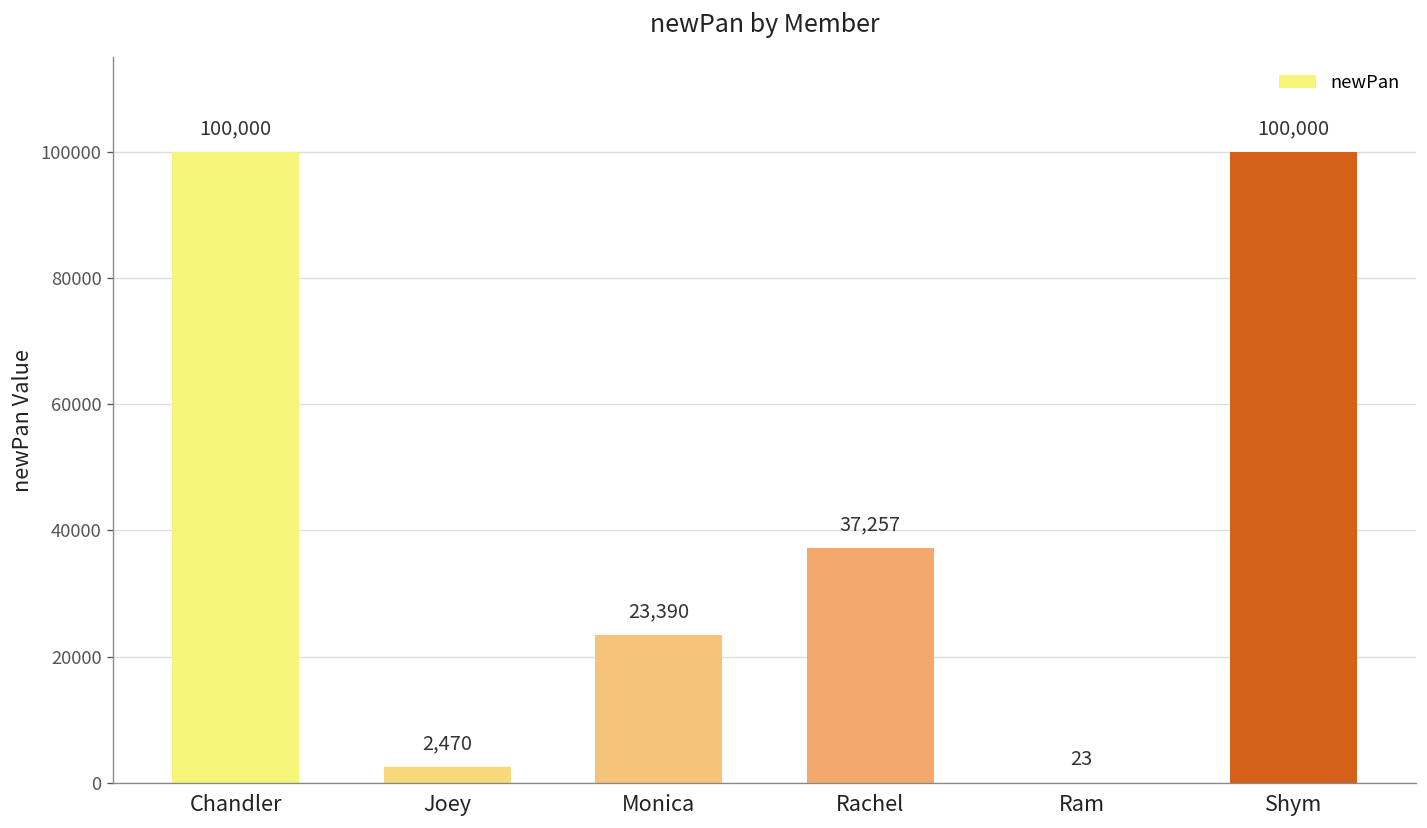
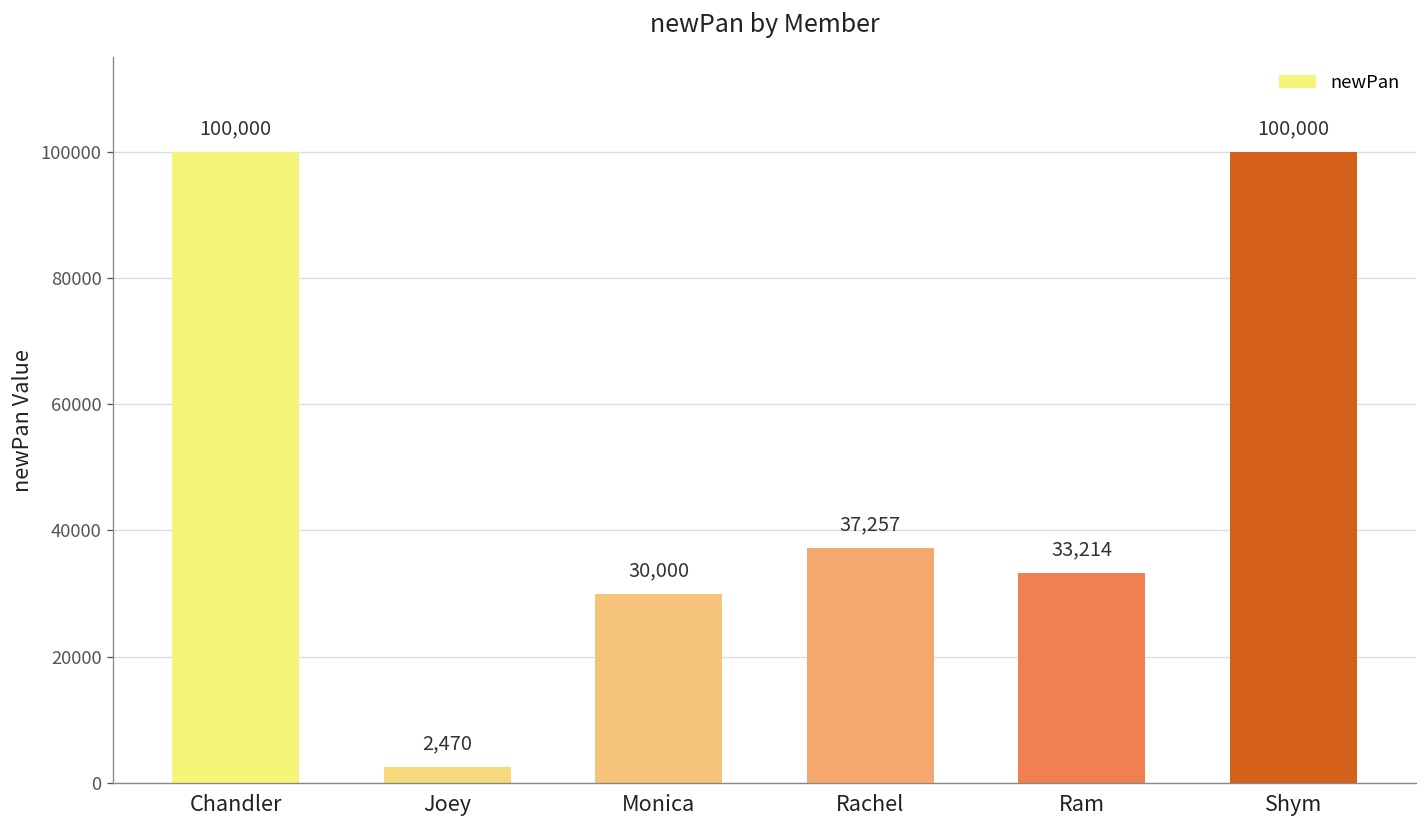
  {
    "Chandler": "100,000",
    "Joey": "2,470",
-   "Monica": "23,390",
+   "Monica": "30,000",
    "Rachel": "37,257",
-   "Ram": "23",
+   "Ram": "33,214",
    "Shym": "100,000"
  }
